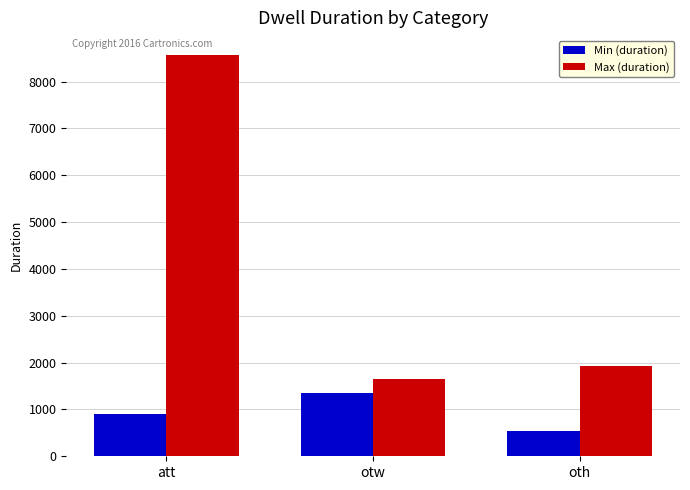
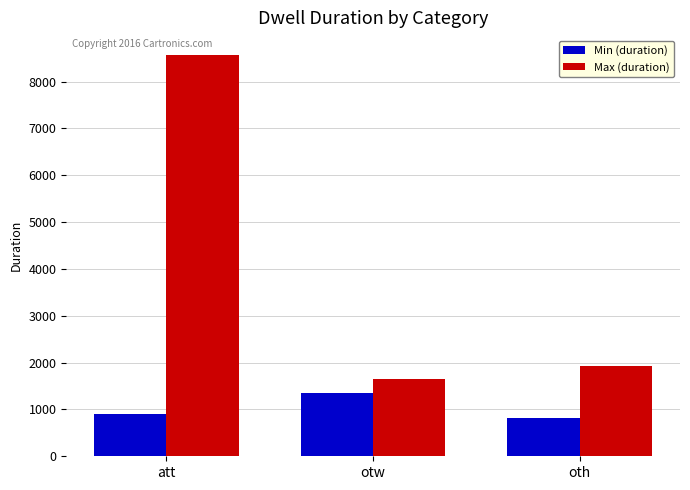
  {
    "Min (duration)": {
      "att": 900,
      "otw": 1400,
-     "oth": 600
+     "oth": 800
    },
    "Max (duration)": {
      "otw": 1700,
      "oth": 1900
    }
  }
